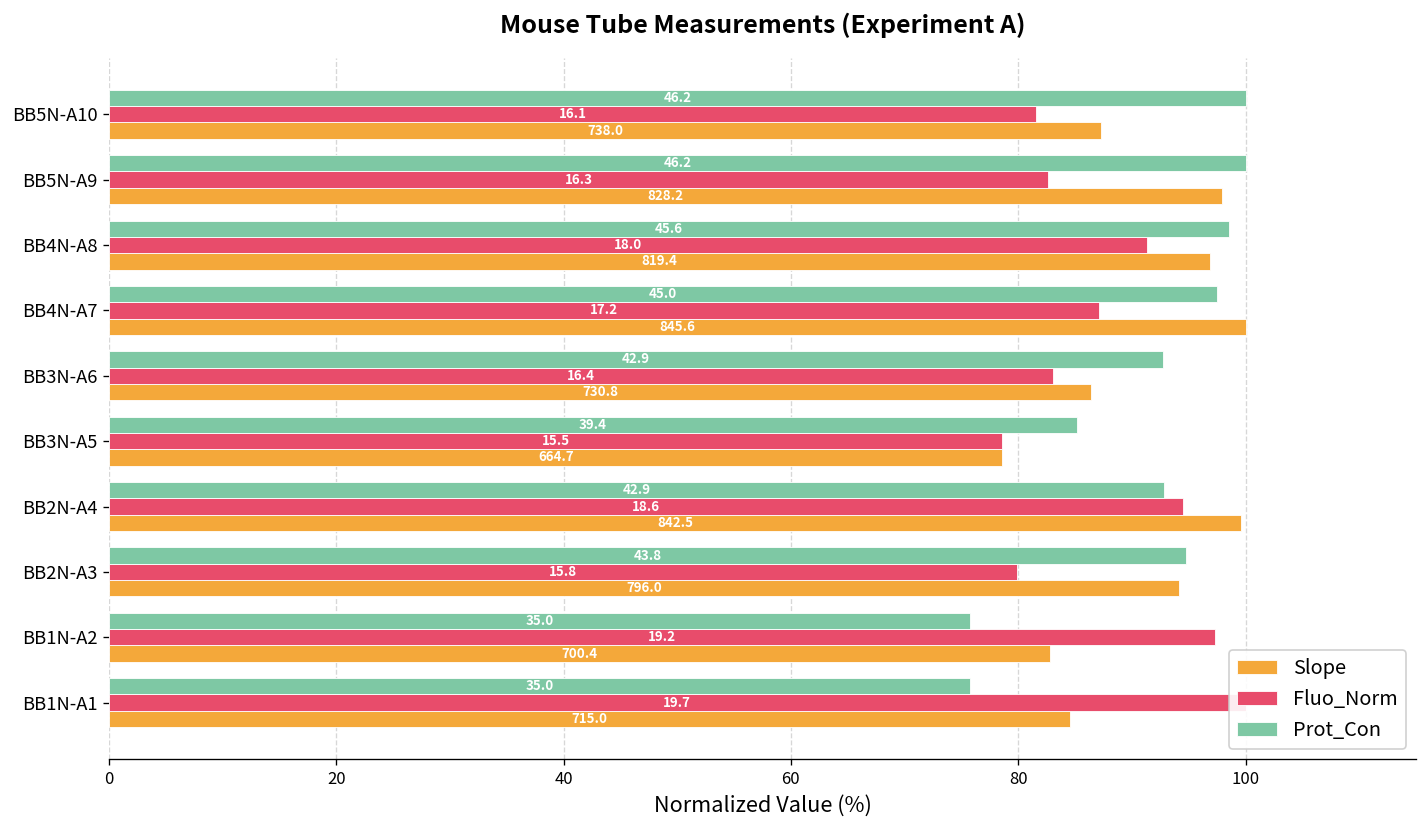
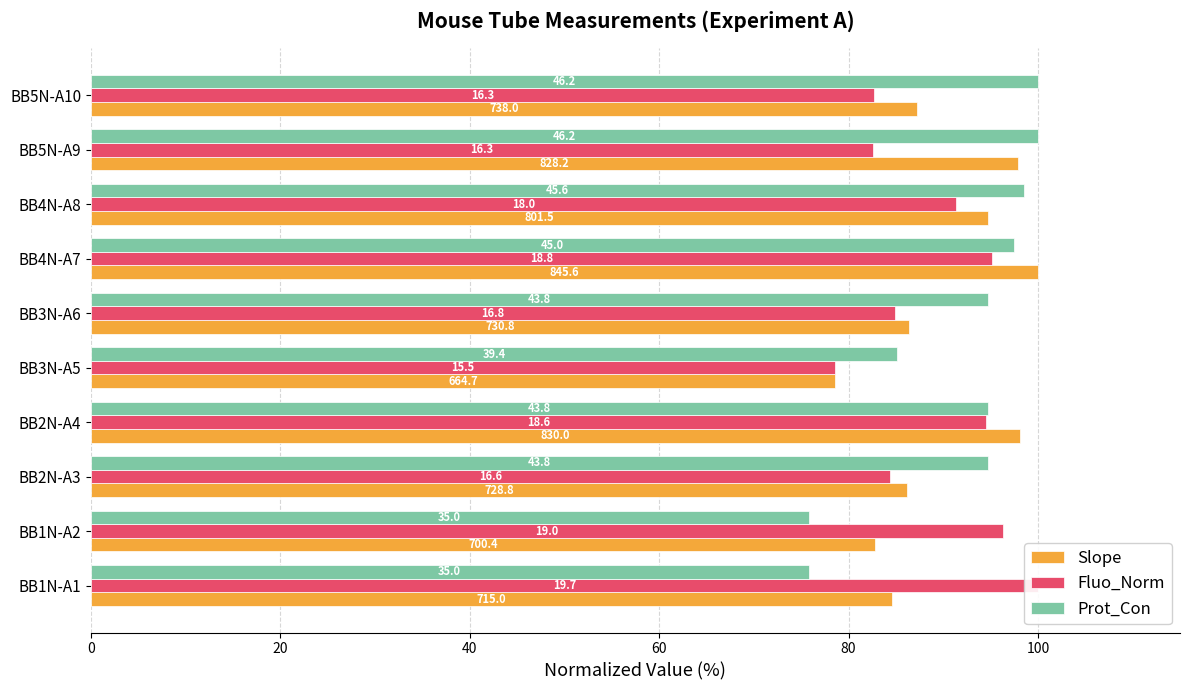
  {
    "Slope": {
-     "BB4N-A8": 819.4,
-     "BB2N-A4": 842.5,
-     "BB2N-A3": 796.0
+     "BB4N-A8": 801.5,
+     "BB2N-A4": 830.0,
+     "BB2N-A3": 728.8
    },
    "Fluo_Norm": {
-     "BB5N-A10": 16.1,
-     "BB4N-A7": 17.2,
-     "BB3N-A6": 16.4,
-     "BB2N-A3": 15.8,
-     "BB1N-A2": 19.2
+     "BB5N-A10": 16.3,
+     "BB4N-A7": 18.8,
+     "BB3N-A6": 16.8,
+     "BB2N-A3": 16.6,
+     "BB1N-A2": 19.0
    },
    "Prot_Con": {
-     "BB3N-A6": 42.9,
-     "BB2N-A4": 42.9
+     "BB3N-A6": 43.8,
+     "BB2N-A4": 43.8
    }
  }
